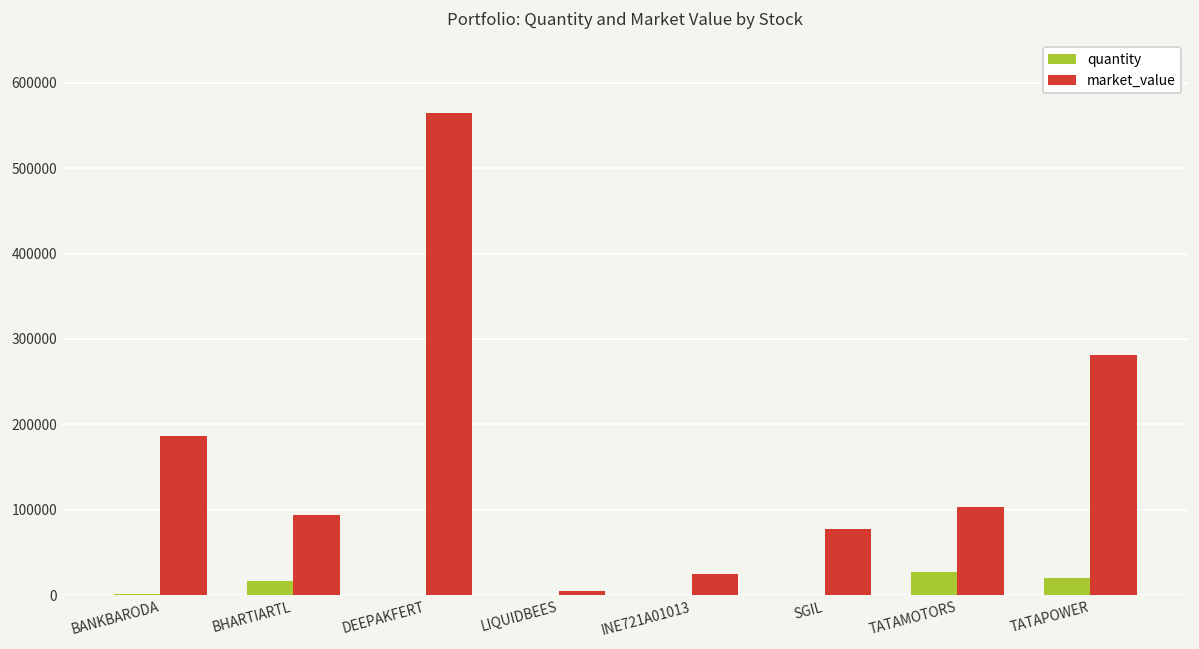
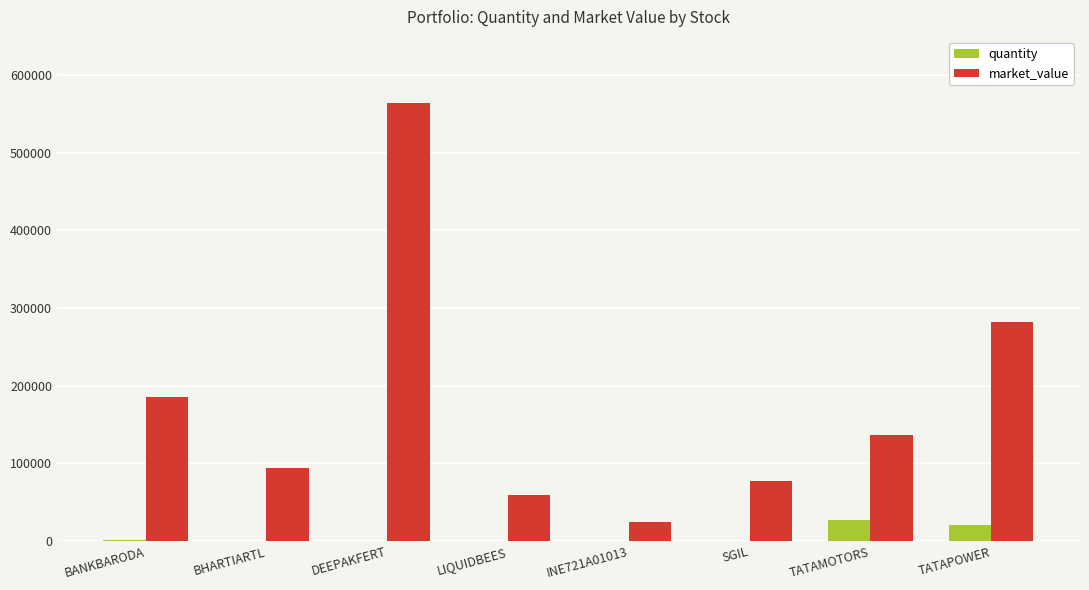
  {
    "quantity": {
-     "BHARTIARTL": 20000,
+     "BHARTIARTL": 0,
      "TATAMOTORS": 30000,
      "TATAPOWER": 20000
    },
    "market_value": {
      "BANKBARODA": 190000,
      "BHARTIARTL": 90000,
      "DEEPAKFERT": 560000,
-     "LIQUIDBEES": 10000,
+     "LIQUIDBEES": 60000,
      "INE721A01013": 30000,
      "SGIL": 80000,
-     "TATAMOTORS": 100000,
+     "TATAMOTORS": 140000,
      "TATAPOWER": 280000
    }
  }
